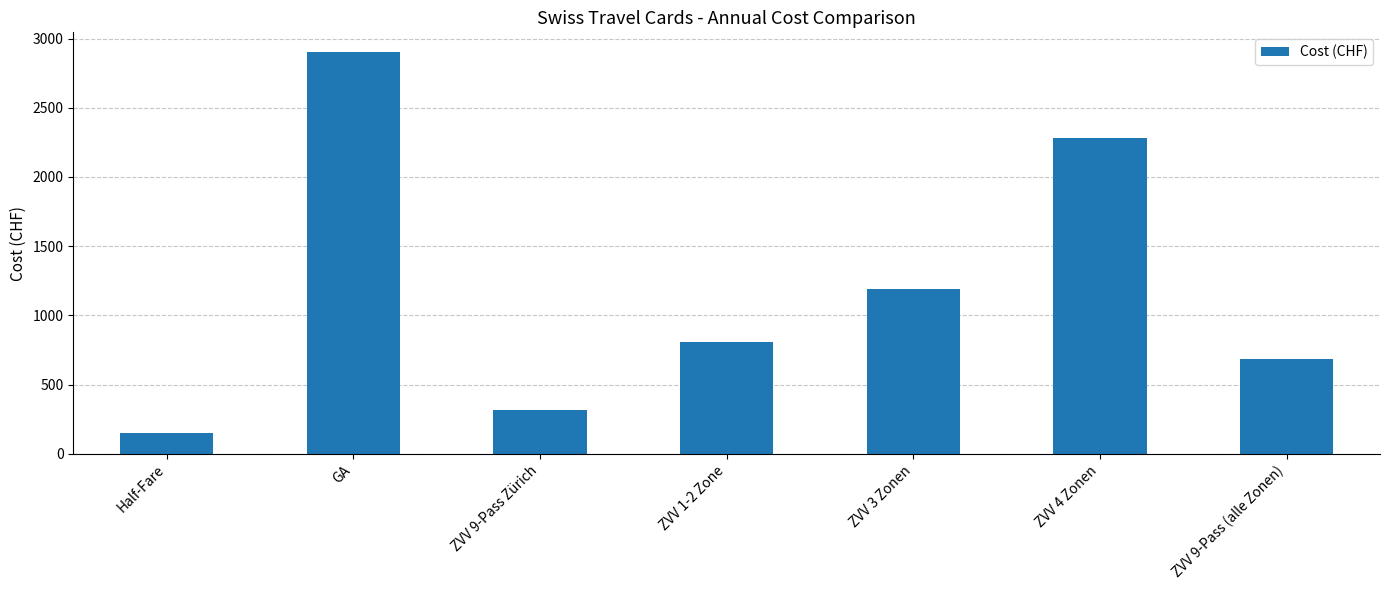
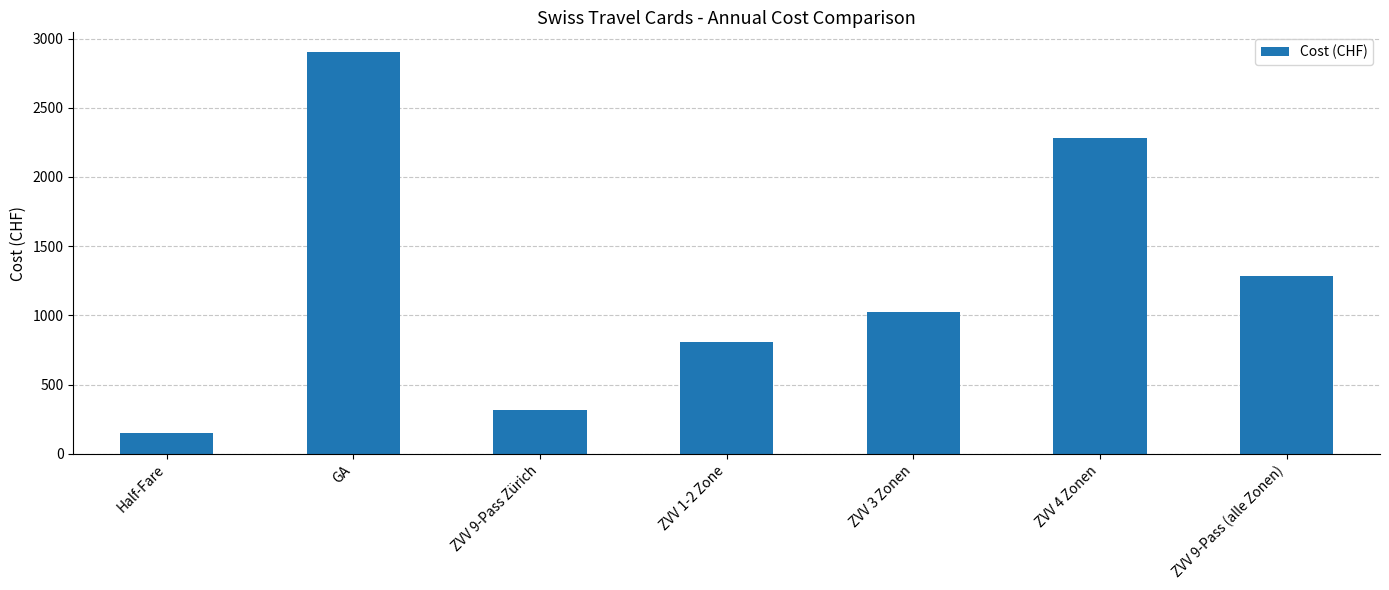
  {
    "Half-Fare": 150,
    "GA": 2900,
    "ZVV 9-Pass Zürich": 320,
    "ZVV 1-2 Zone": 810,
-   "ZVV 3 Zonen": 1190,
+   "ZVV 3 Zonen": 1020,
    "ZVV 4 Zonen": 2290,
-   "ZVV 9-Pass (alle Zonen)": 690
+   "ZVV 9-Pass (alle Zonen)": 1280
  }
